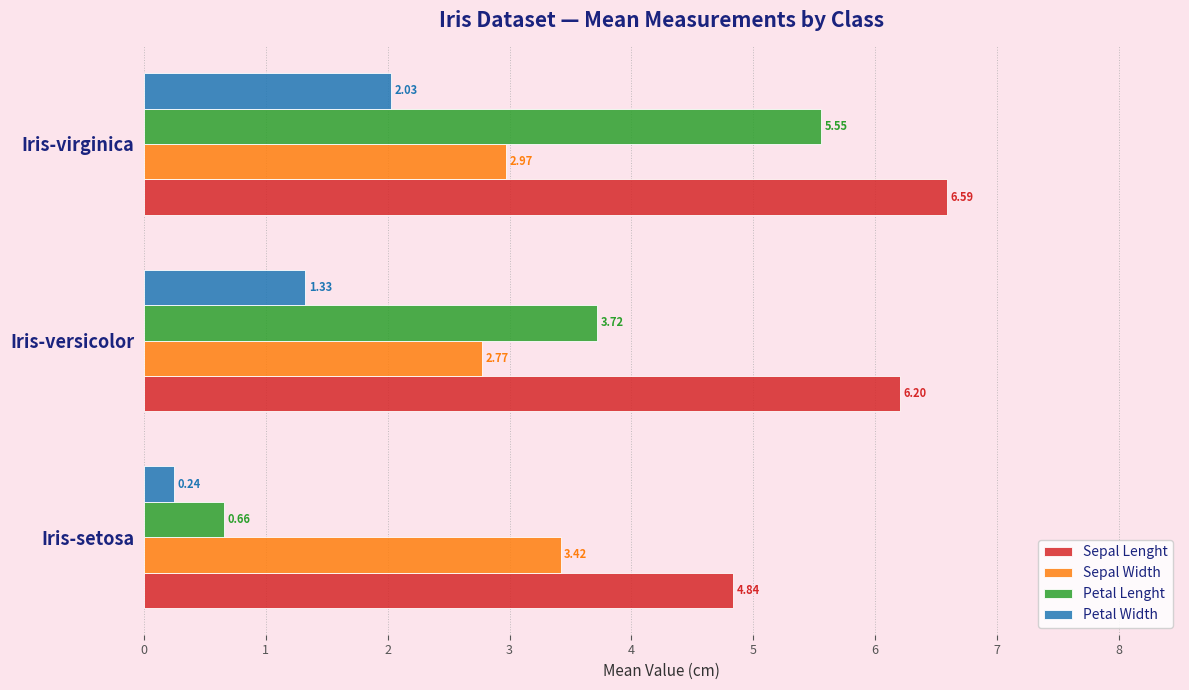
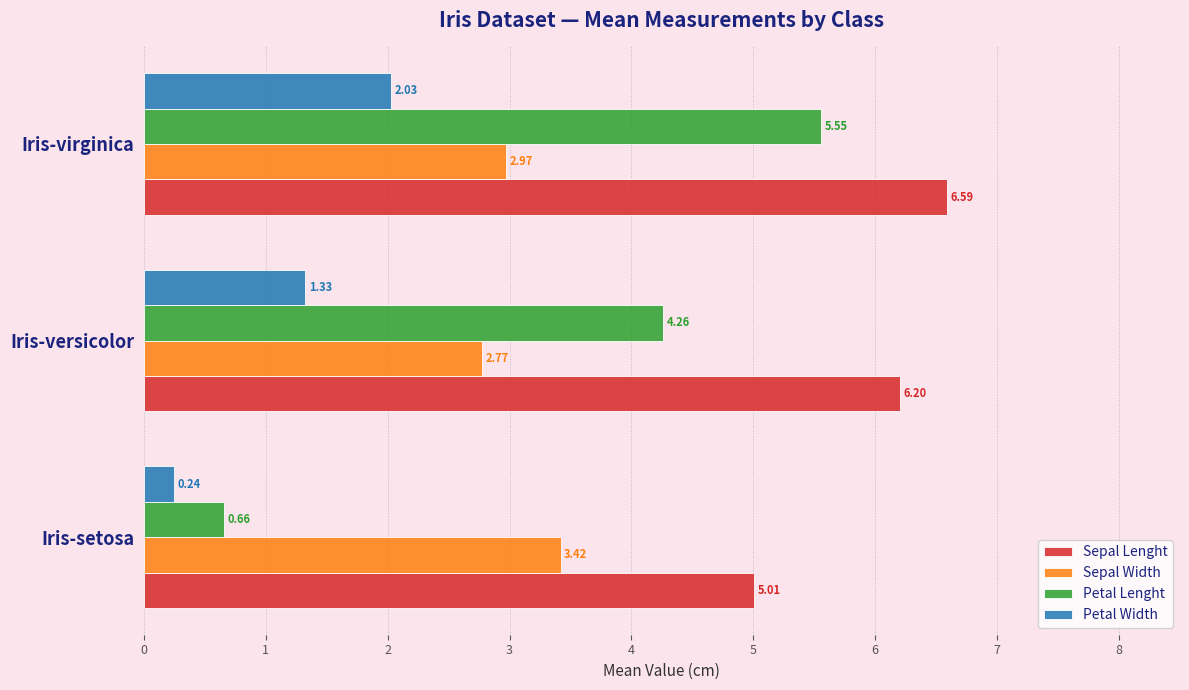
  {
    "Sepal Lenght": {
      "Iris-virginica": 6.59,
      "Iris-versicolor": 6.20,
-     "Iris-setosa": 4.84
+     "Iris-setosa": 5.01
    },
    "Sepal Width": {
      "Iris-virginica": 2.97,
      "Iris-versicolor": 2.77,
      "Iris-setosa": 3.42
    },
    "Petal Lenght": {
      "Iris-virginica": 5.55,
-     "Iris-versicolor": 3.72,
+     "Iris-versicolor": 4.26,
      "Iris-setosa": 0.66
    },
    "Petal Width": {
      "Iris-virginica": 2.03,
      "Iris-versicolor": 1.33,
      "Iris-setosa": 0.24
    }
  }
